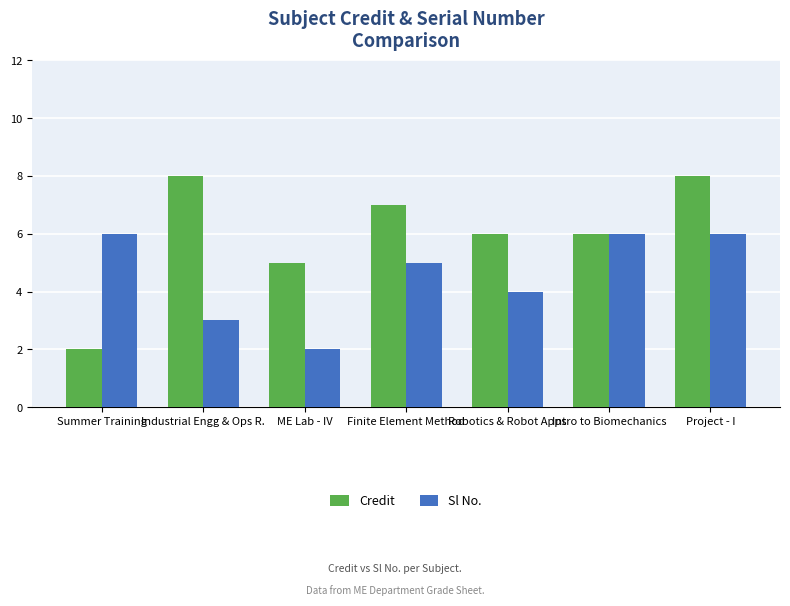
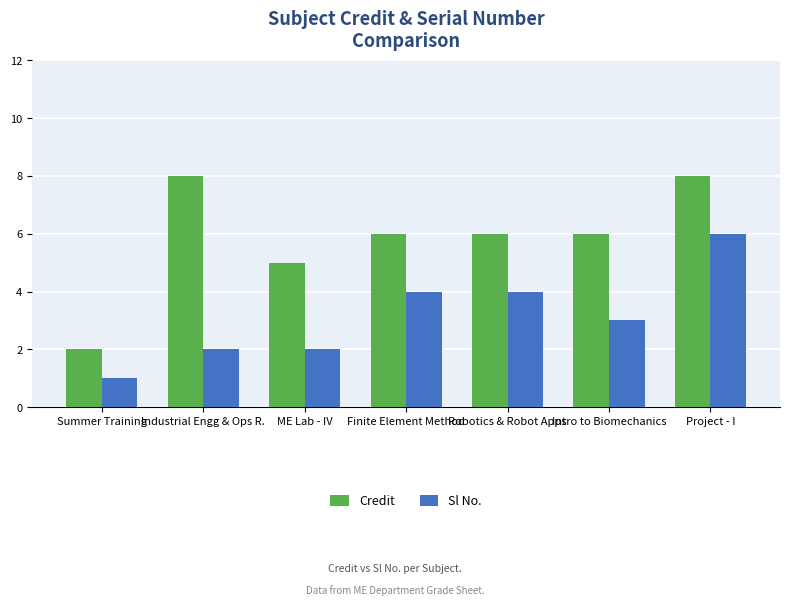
  {
    "Credit": {
      "Summer Training": 2,
      "Industrial Engg & Ops R.": 8,
      "ME Lab - IV": 5,
-     "Finite Element Method": 7,
+     "Finite Element Method": 6,
      "Robotics & Robot Apps": 6,
      "Intro to Biomechanics": 6,
      "Project - I": 8
    },
    "Sl No.": {
-     "Summer Training": 6,
-     "Industrial Engg & Ops R.": 3,
+     "Summer Training": 1,
+     "Industrial Engg & Ops R.": 2,
      "ME Lab - IV": 2,
-     "Finite Element Method": 5,
+     "Finite Element Method": 4,
      "Robotics & Robot Apps": 4,
-     "Intro to Biomechanics": 6,
+     "Intro to Biomechanics": 3,
      "Project - I": 6
    }
  }
